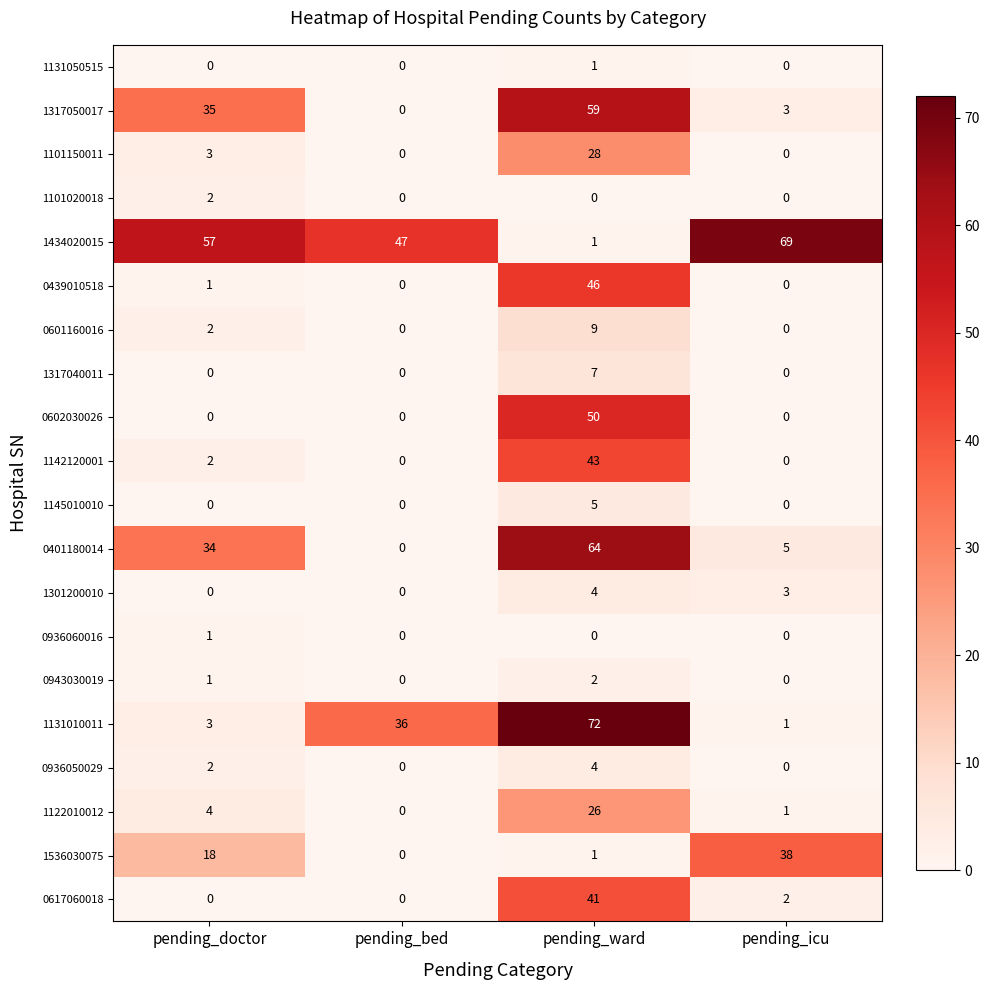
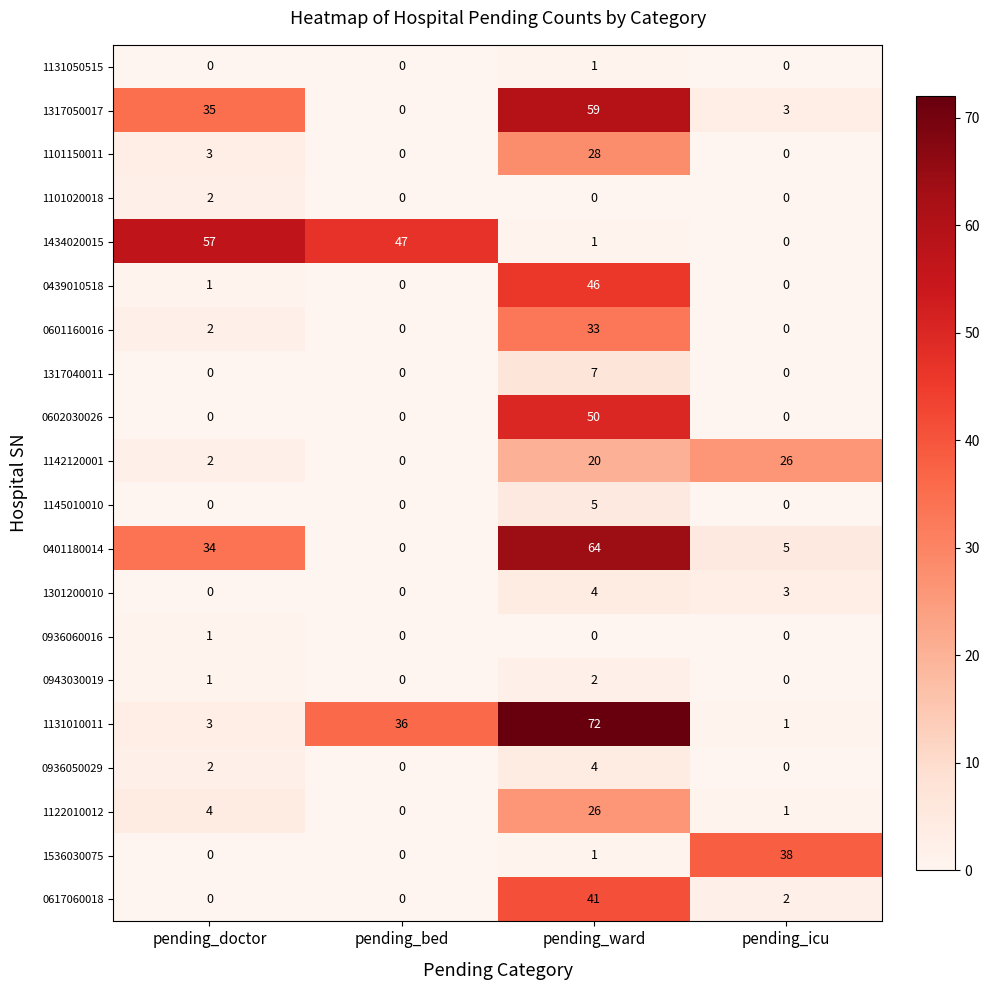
  {
    "1131050515": {
      "pending_doctor": 0,
      "pending_bed": 0,
      "pending_ward": 1,
      "pending_icu": 0
    },
    "1317050017": {
      "pending_doctor": 35,
      "pending_bed": 0,
      "pending_ward": 59,
      "pending_icu": 3
    },
    "1101150011": {
      "pending_doctor": 3,
      "pending_bed": 0,
      "pending_ward": 28,
      "pending_icu": 0
    },
    "1101020018": {
      "pending_doctor": 2,
      "pending_bed": 0,
      "pending_ward": 0,
      "pending_icu": 0
    },
    "1434020015": {
      "pending_doctor": 57,
      "pending_bed": 47,
      "pending_ward": 1,
-     "pending_icu": 69
+     "pending_icu": 0
    },
    "0439010518": {
      "pending_doctor": 1,
      "pending_bed": 0,
      "pending_ward": 46,
      "pending_icu": 0
    },
    "0601160016": {
      "pending_doctor": 2,
      "pending_bed": 0,
-     "pending_ward": 9,
+     "pending_ward": 33,
      "pending_icu": 0
    },
    "1317040011": {
      "pending_doctor": 0,
      "pending_bed": 0,
      "pending_ward": 7,
      "pending_icu": 0
    },
    "0602030026": {
      "pending_doctor": 0,
      "pending_bed": 0,
      "pending_ward": 50,
      "pending_icu": 0
    },
    "1142120001": {
      "pending_doctor": 2,
      "pending_bed": 0,
-     "pending_ward": 43,
-     "pending_icu": 0
+     "pending_ward": 20,
+     "pending_icu": 26
    },
    "1145010010": {
      "pending_doctor": 0,
      "pending_bed": 0,
      "pending_ward": 5,
      "pending_icu": 0
    },
    "0401180014": {
      "pending_doctor": 34,
      "pending_bed": 0,
      "pending_ward": 64,
      "pending_icu": 5
    },
    "1301200010": {
      "pending_doctor": 0,
      "pending_bed": 0,
      "pending_ward": 4,
      "pending_icu": 3
    },
    "0936060016": {
      "pending_doctor": 1,
      "pending_bed": 0,
      "pending_ward": 0,
      "pending_icu": 0
    },
    "0943030019": {
      "pending_doctor": 1,
      "pending_bed": 0,
      "pending_ward": 2,
      "pending_icu": 0
    },
    "1131010011": {
      "pending_doctor": 3,
      "pending_bed": 36,
      "pending_ward": 72,
      "pending_icu": 1
    },
    "0936050029": {
      "pending_doctor": 2,
      "pending_bed": 0,
      "pending_ward": 4,
      "pending_icu": 0
    },
    "1122010012": {
      "pending_doctor": 4,
      "pending_bed": 0,
      "pending_ward": 26,
      "pending_icu": 1
    },
    "1536030075": {
-     "pending_doctor": 18,
+     "pending_doctor": 0,
      "pending_bed": 0,
      "pending_ward": 1,
      "pending_icu": 38
    },
    "0617060018": {
      "pending_doctor": 0,
      "pending_bed": 0,
      "pending_ward": 41,
      "pending_icu": 2
    }
  }
